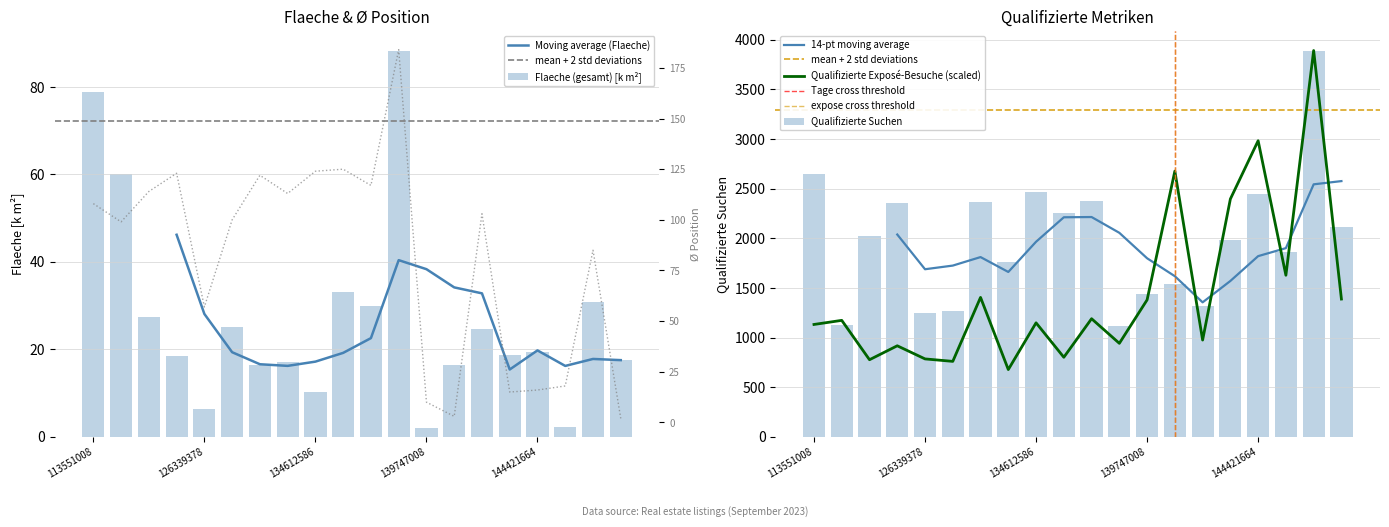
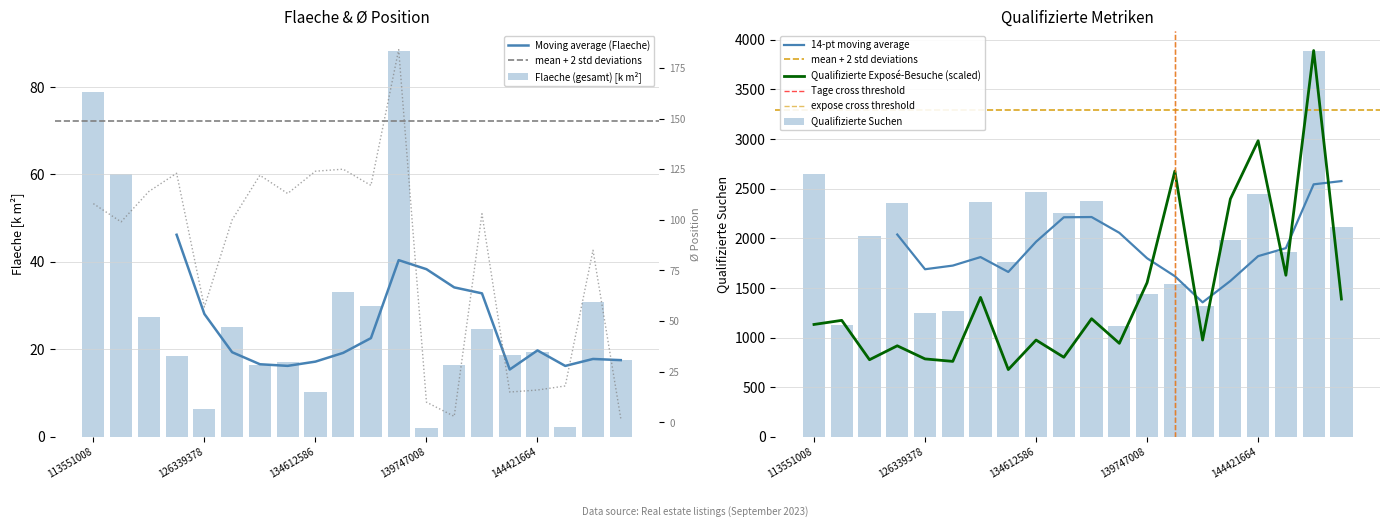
  {
    "Qualifizierte Metriken": {
      "Qualifizierte Exposé-Besuche (scaled)": {
        "113551008": 1100,
        "126339378": 800,
-       "134612586": 1100,
-       "139747008": 1400,
+       "134612586": 1000,
+       "139747008": 1600,
        "144421664": 3000
      }
    }
  }
